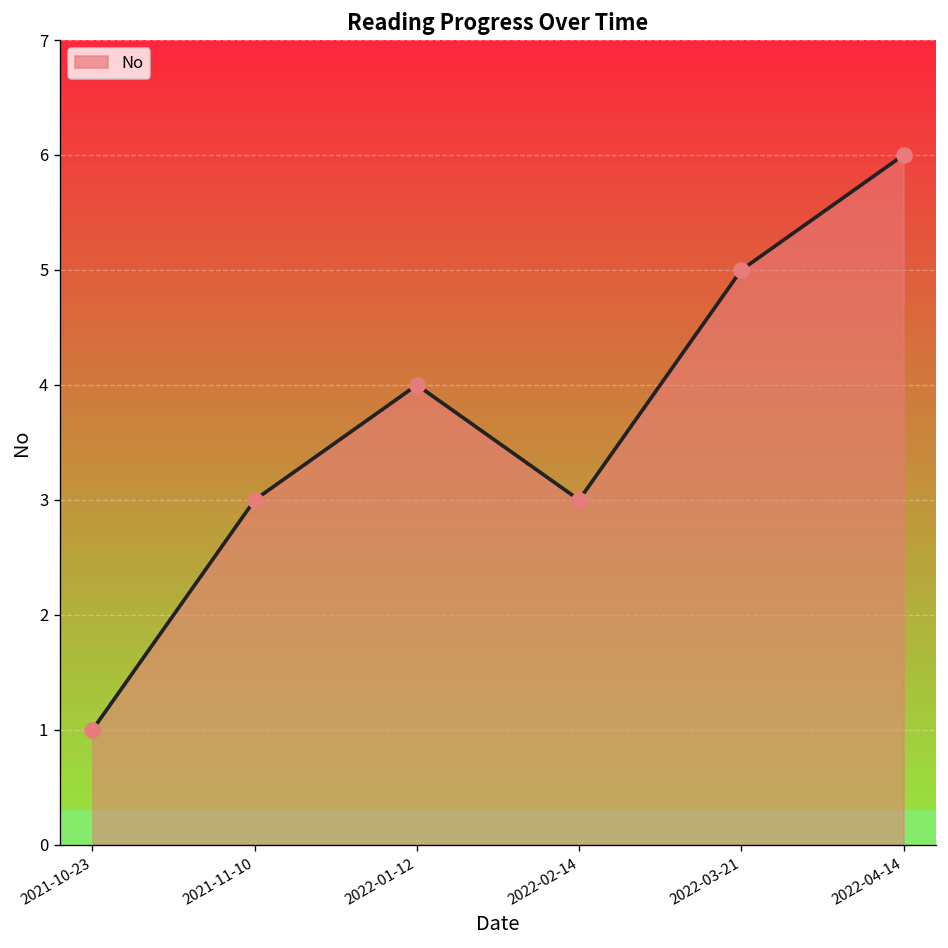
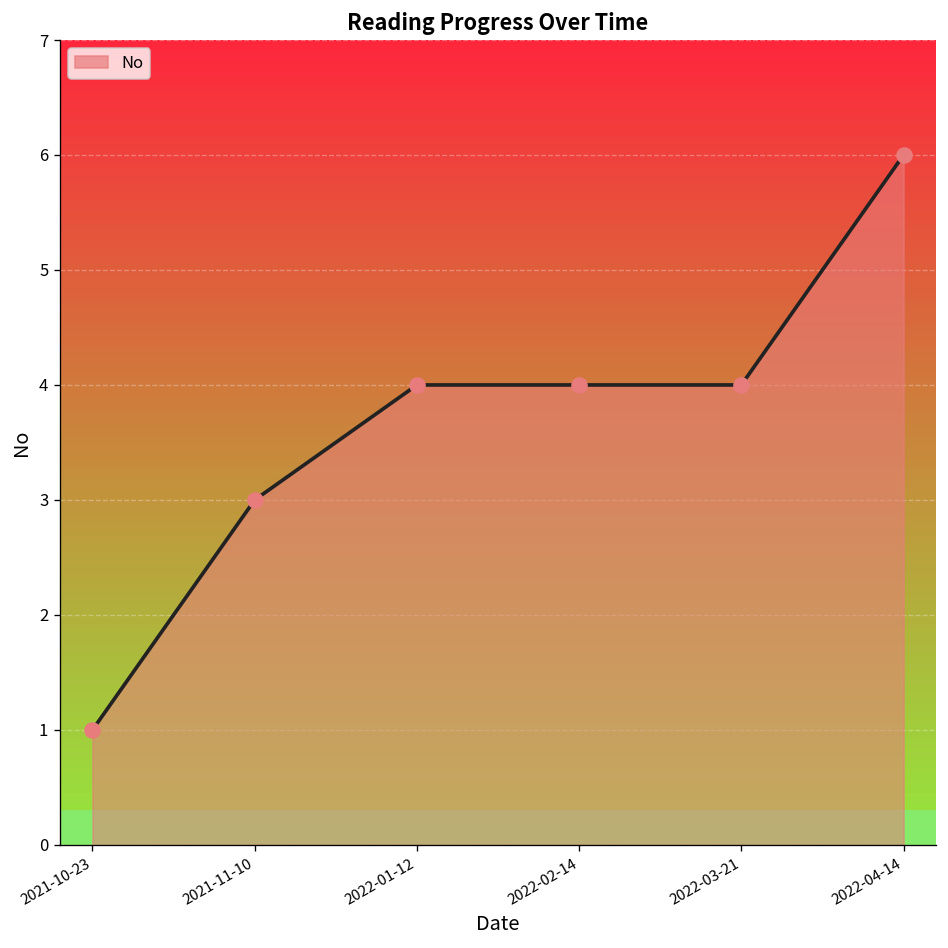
  {
    "2021-10-23": 1,
    "2021-11-10": 3,
    "2022-01-12": 4,
-   "2022-02-14": 3,
-   "2022-03-21": 5,
+   "2022-02-14": 4,
+   "2022-03-21": 4,
    "2022-04-14": 6
  }
